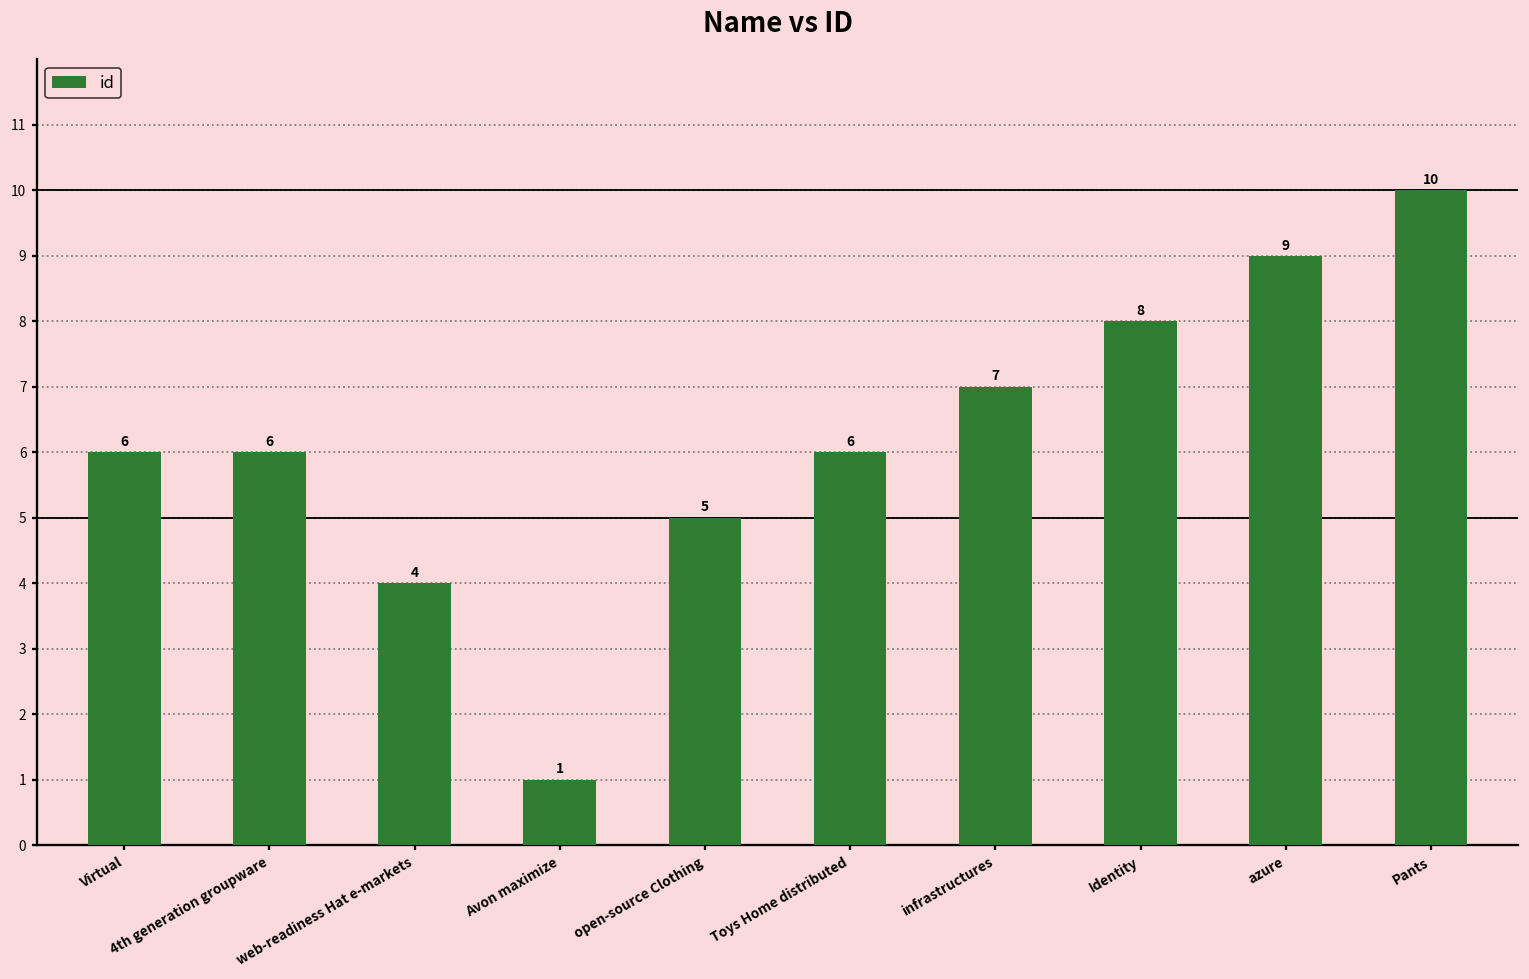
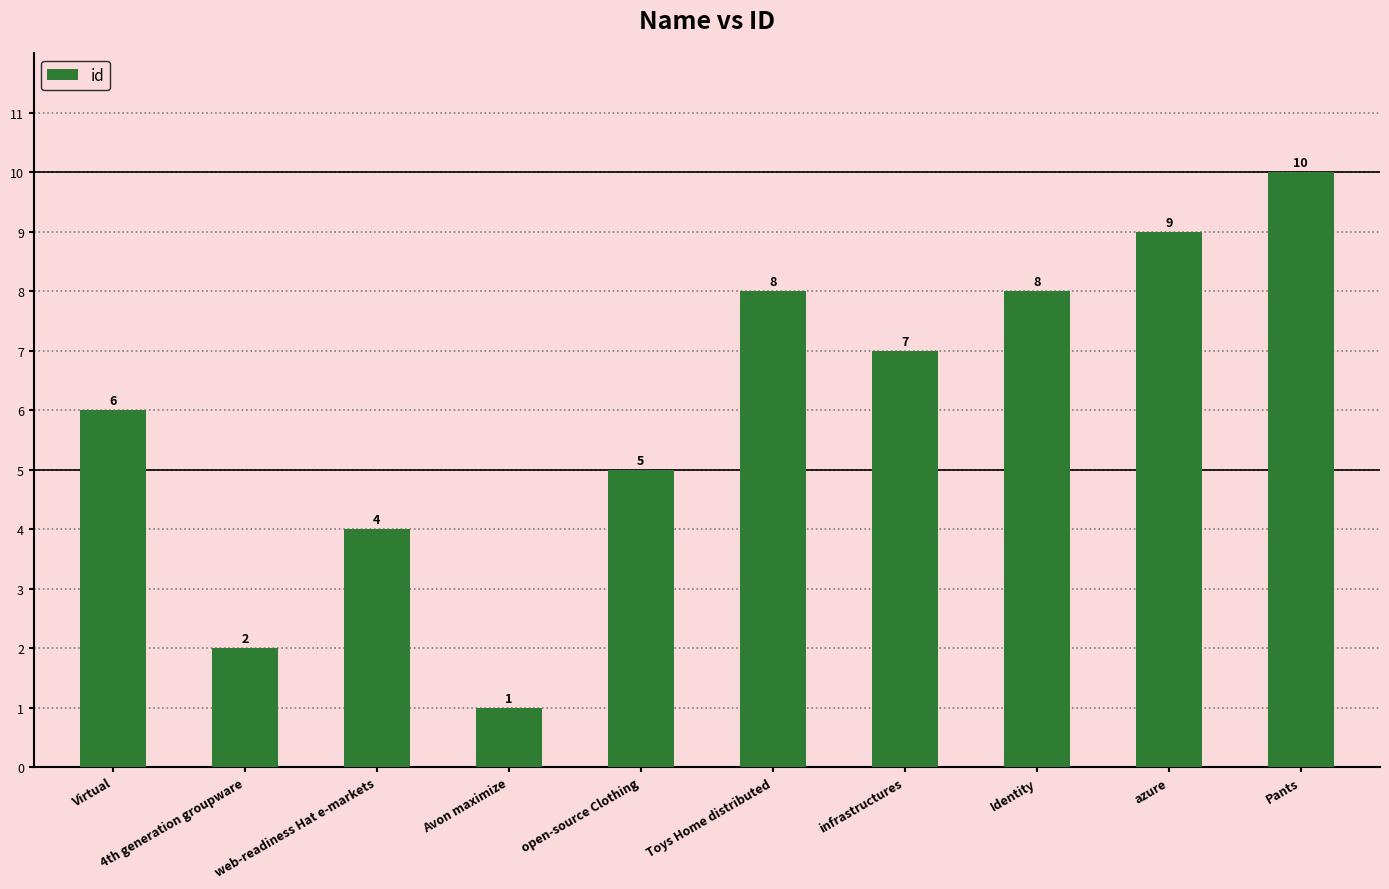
  {
    "Virtual": 6,
-   "4th generation groupware": 6,
+   "4th generation groupware": 2,
    "web-readiness Hat e-markets": 4,
    "Avon maximize": 1,
    "open-source Clothing": 5,
-   "Toys Home distributed": 6,
+   "Toys Home distributed": 8,
    "infrastructures": 7,
    "Identity": 8,
    "azure": 9,
    "Pants": 10
  }
